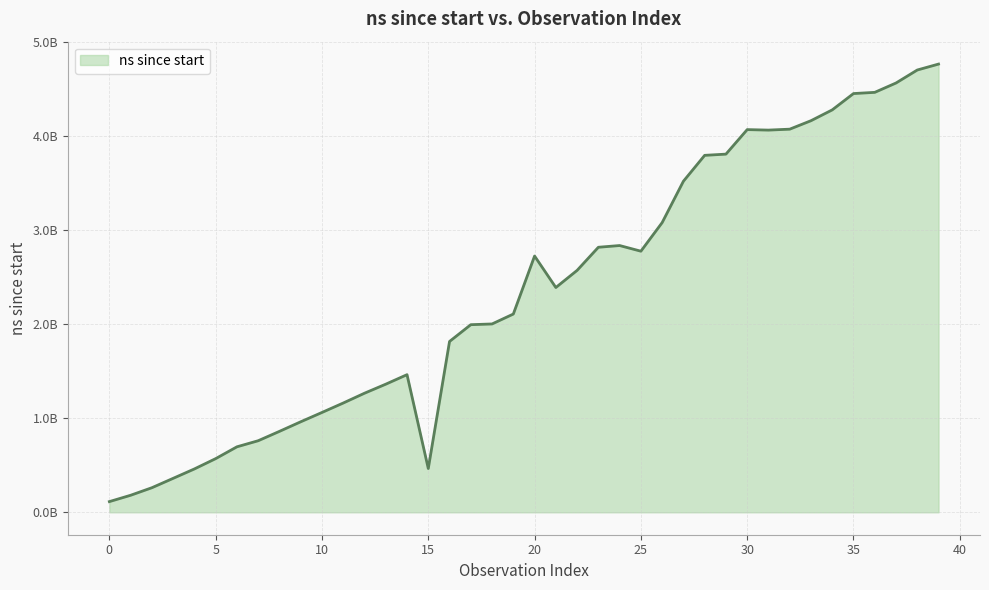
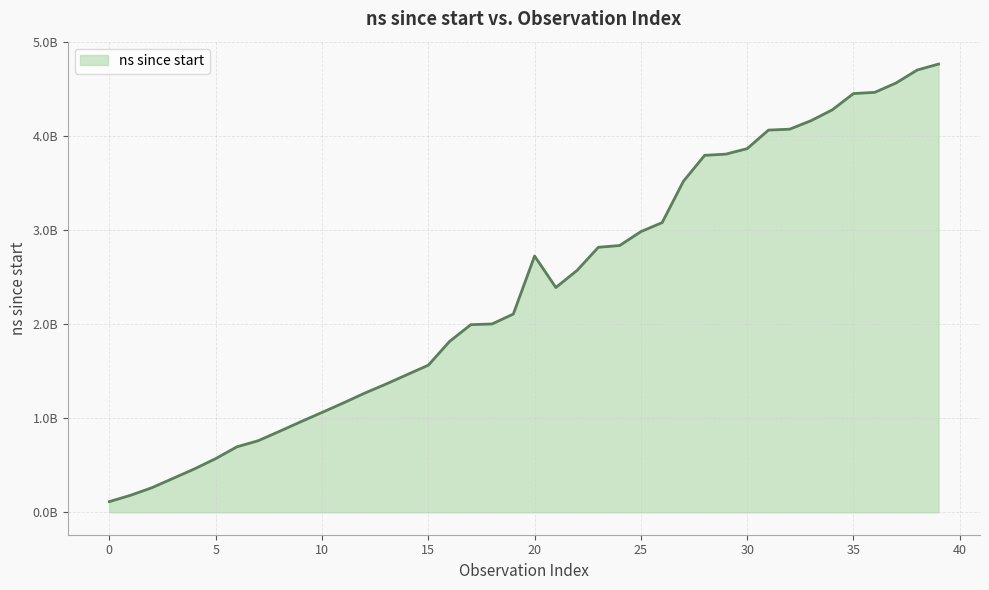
  {
    "0": 100000000,
    "5": 600000000,
    "10": 1100000000,
-   "15": 500000000,
+   "15": 1600000000,
    "20": 2700000000,
-   "25": 2800000000,
-   "30": 4100000000,
+   "25": 3000000000,
+   "30": 3900000000,
    "35": 4400000000
  }
